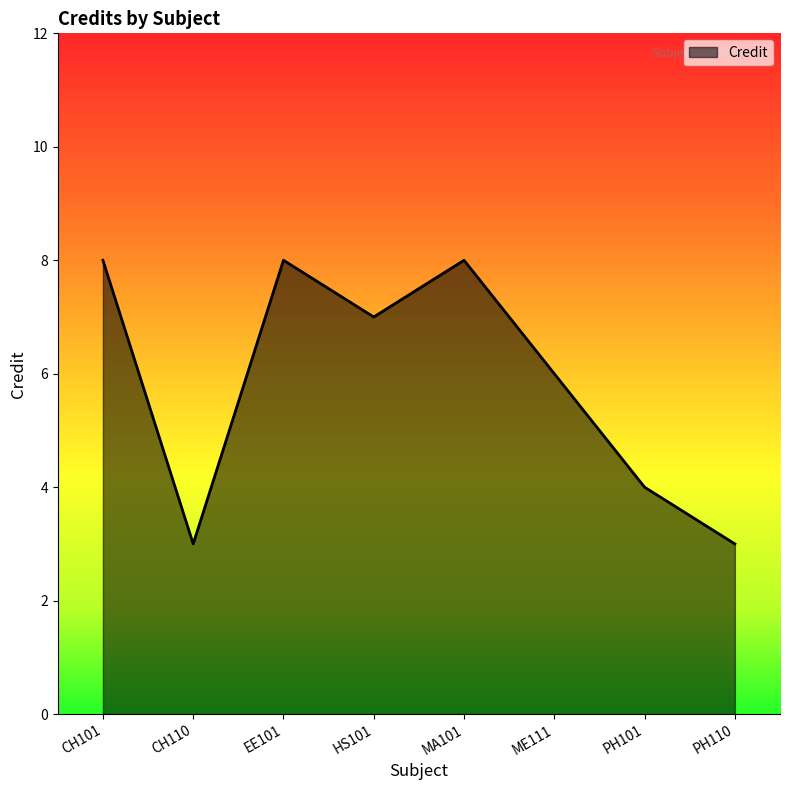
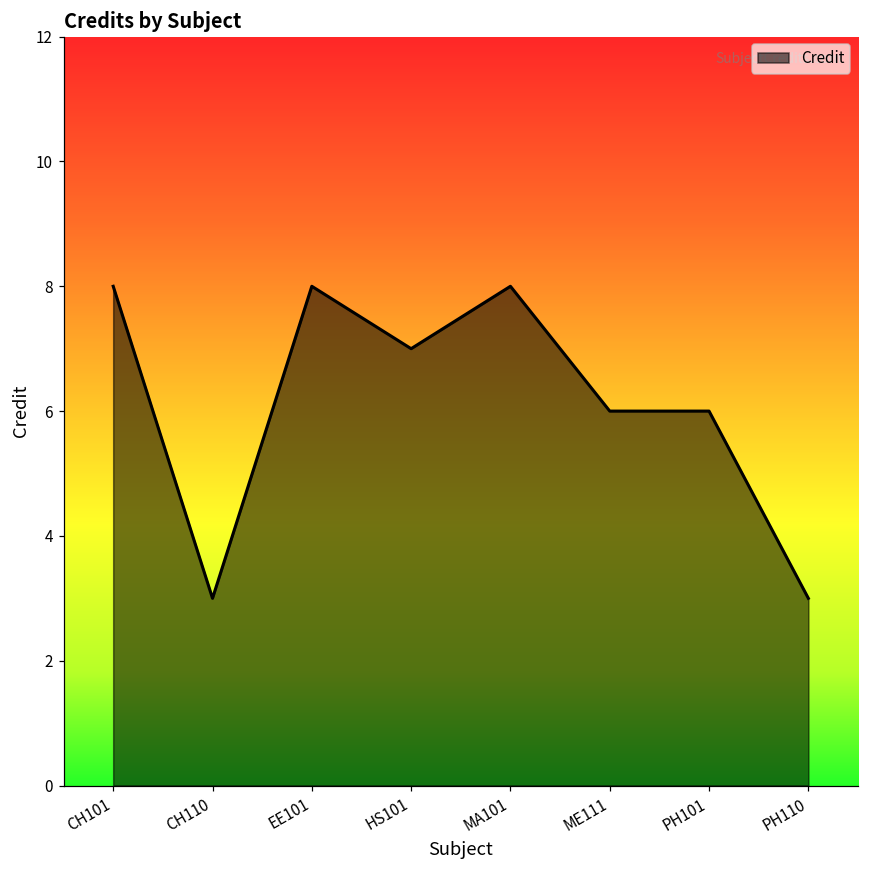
  {
    "CH101": 8,
    "CH110": 3,
    "EE101": 8,
    "HS101": 7,
    "MA101": 8,
    "ME111": 6,
-   "PH101": 4,
+   "PH101": 6,
    "PH110": 3
  }
